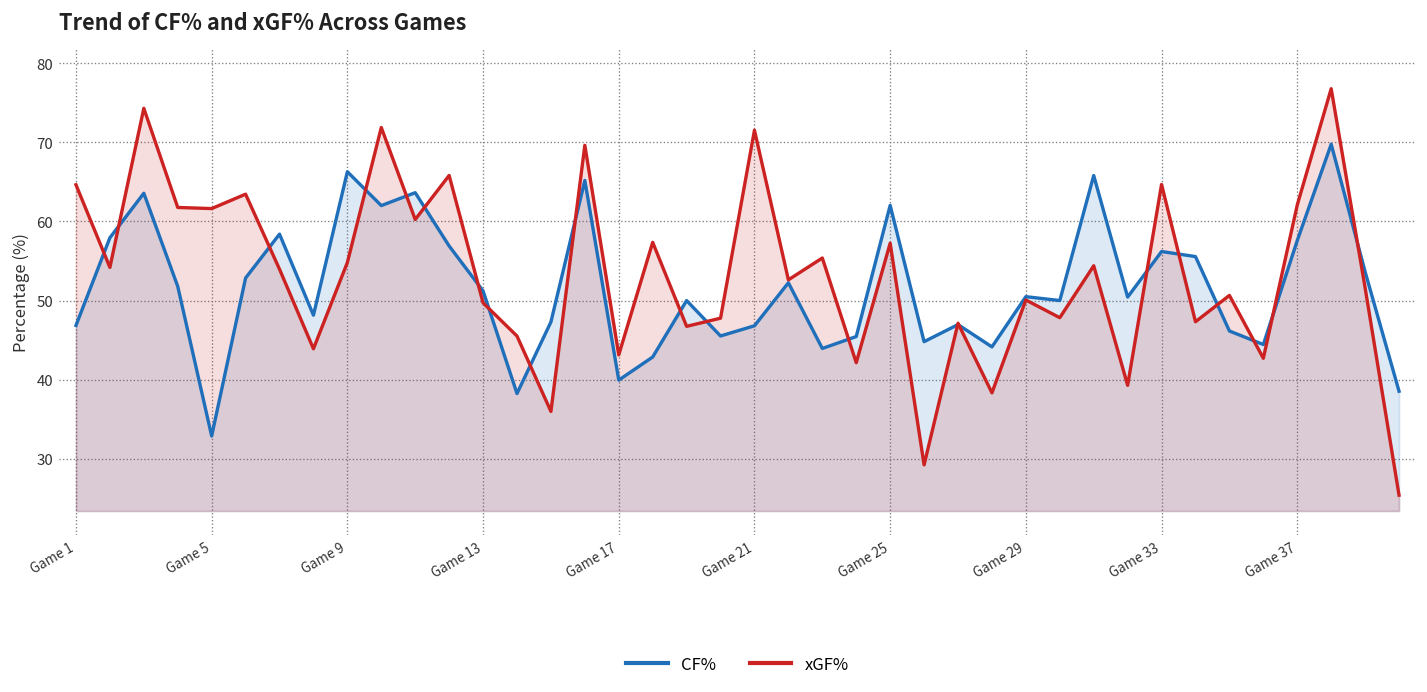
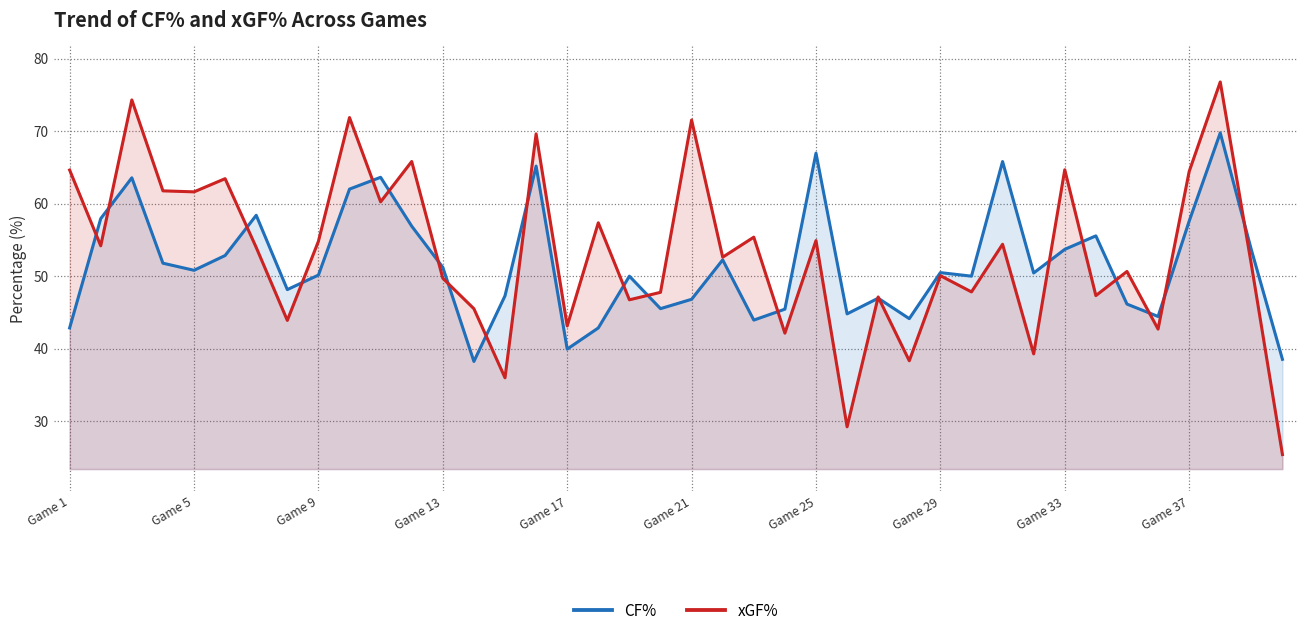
  {
    "CF%": {
-     "Game 1": 47,
-     "Game 5": 33,
-     "Game 9": 66,
+     "Game 1": 43,
+     "Game 5": 51,
+     "Game 9": 50,
      "Game 13": 51,
      "Game 17": 40,
      "Game 21": 47,
-     "Game 25": 62,
+     "Game 25": 67,
      "Game 29": 50,
-     "Game 33": 56,
+     "Game 33": 54,
      "Game 37": 58
    },
    "xGF%": {
      "Game 1": 65,
      "Game 5": 62,
      "Game 9": 55,
      "Game 13": 50,
      "Game 17": 43,
      "Game 21": 72,
-     "Game 25": 57,
+     "Game 25": 55,
      "Game 29": 50,
      "Game 33": 65,
-     "Game 37": 62
+     "Game 37": 64
    }
  }
